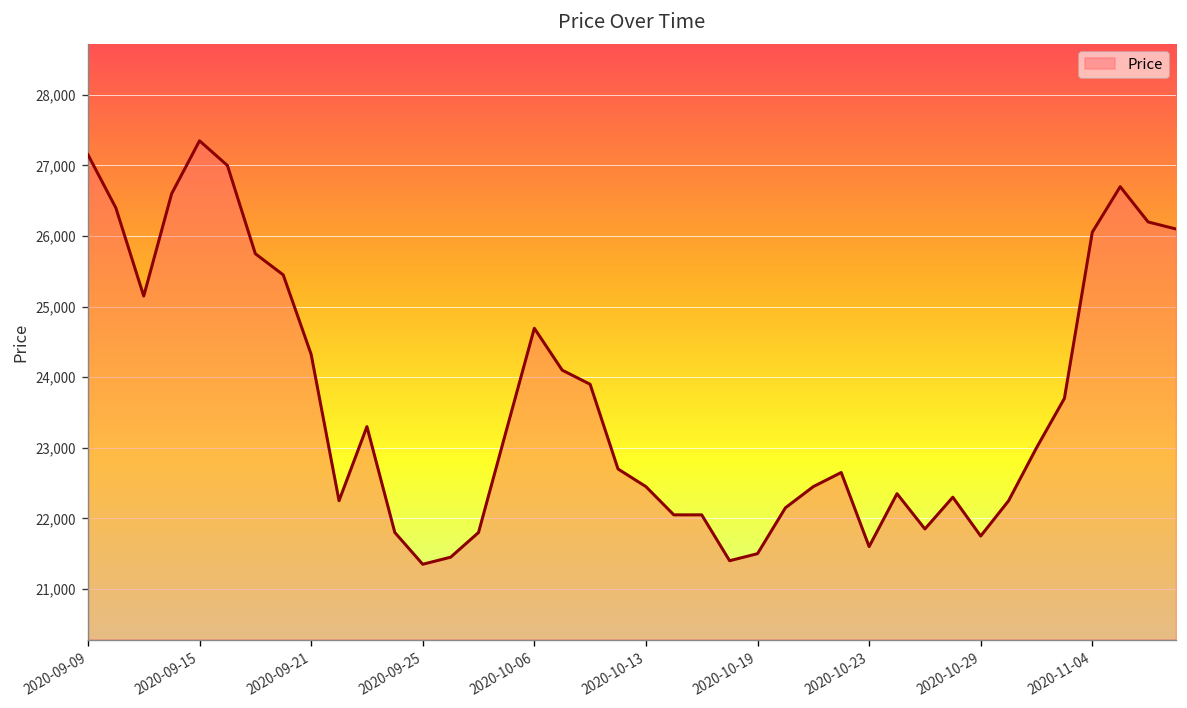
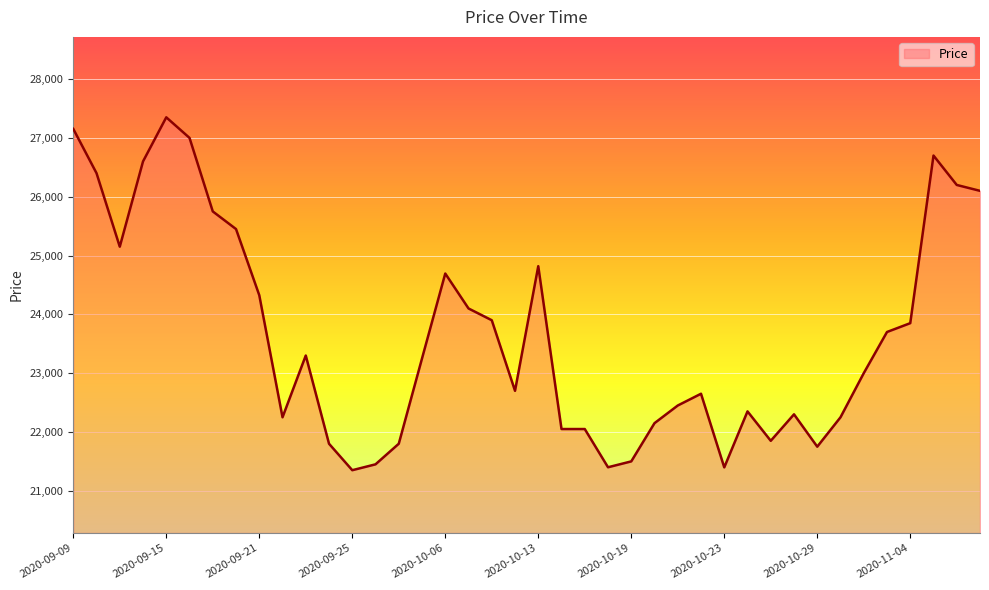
  {
    "2020-09-09": "27,200",
    "2020-09-15": "27,400",
    "2020-09-21": "24,300",
    "2020-09-25": "21,400",
    "2020-10-06": "24,700",
-   "2020-10-13": "22,500",
+   "2020-10-13": "24,800",
    "2020-10-19": "21,500",
-   "2020-10-23": "21,600",
+   "2020-10-23": "21,400",
    "2020-10-29": "21,800",
-   "2020-11-04": "26,100"
+   "2020-11-04": "23,900"
  }
